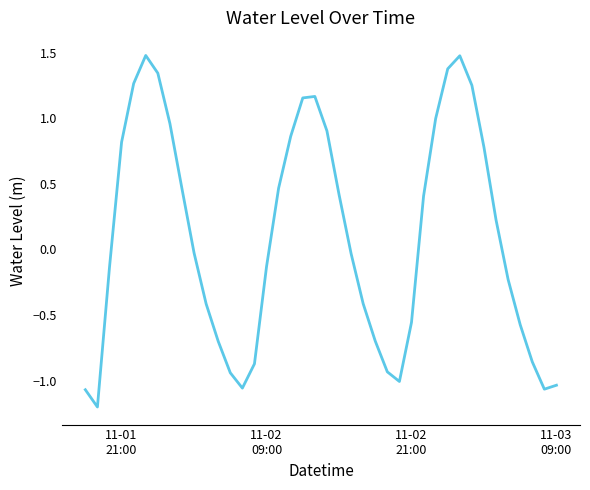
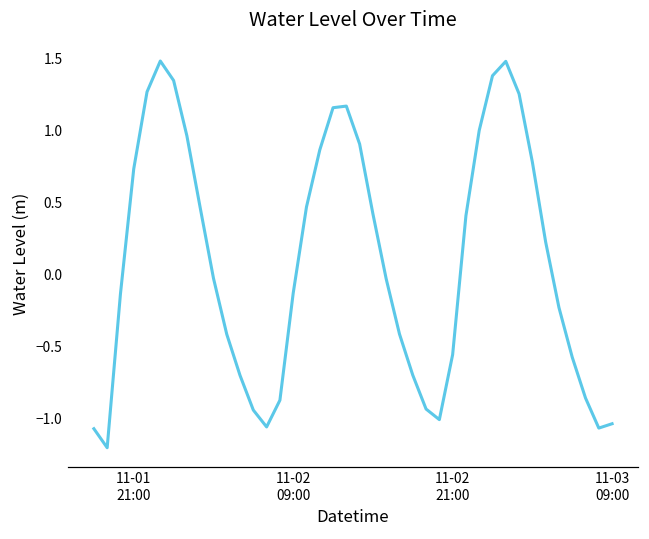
  {
-   "11-01 21:00": 0.82,
+   "11-01 21:00": 0.73,
    "11-02 09:00": -0.13,
    "11-02 21:00": -0.56,
    "11-03 09:00": -1.04
  }
